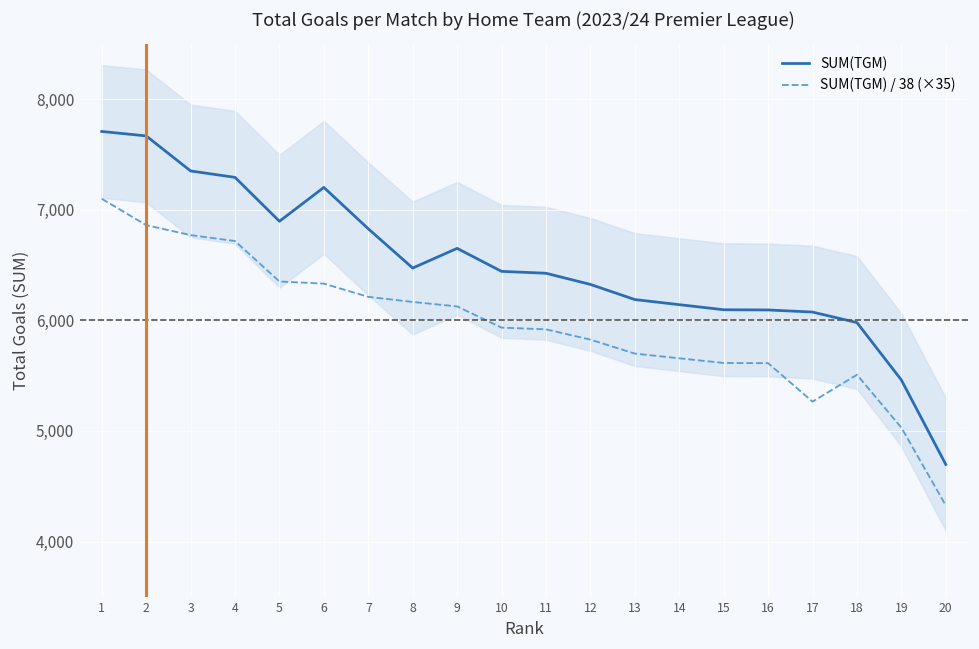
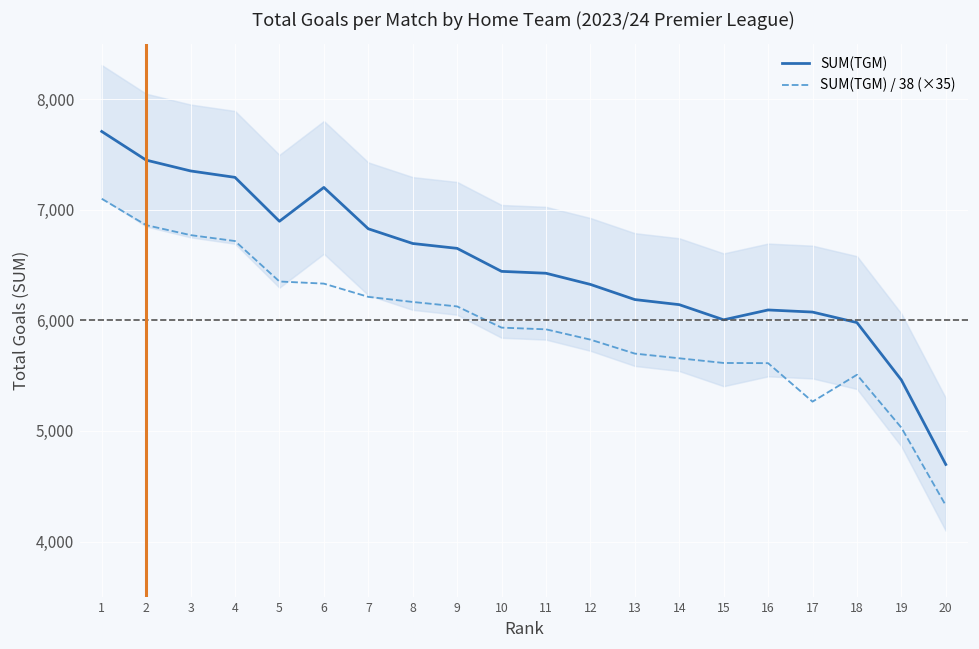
  {
    "SUM(TGM)": {
      "1": "7,710",
-     "2": "7,670",
+     "2": "7,450",
      "3": "7,350",
      "4": "7,290",
      "5": "6,900",
      "6": "7,200",
      "7": "6,830",
-     "8": "6,470",
+     "8": "6,700",
      "9": "6,650",
      "10": "6,440",
      "11": "6,430",
      "12": "6,330",
      "13": "6,190",
      "14": "6,140",
-     "15": "6,100",
+     "15": "6,010",
      "16": "6,090",
      "17": "6,080",
      "18": "5,980",
      "19": "5,460",
      "20": "4,700"
    },
    "SUM(TGM) / 38 (×35)": {
      "1": "7,100",
      "2": "6,860",
      "3": "6,770",
      "4": "6,720",
      "5": "6,350",
      "6": "6,330",
      "7": "6,210",
      "8": "6,170",
      "9": "6,130",
      "10": "5,930",
      "11": "5,920",
      "12": "5,830",
      "13": "5,700",
      "14": "5,660",
      "15": "5,610",
      "16": "5,610",
      "17": "5,270",
      "18": "5,510",
      "19": "5,030",
      "20": "4,330"
    }
  }
